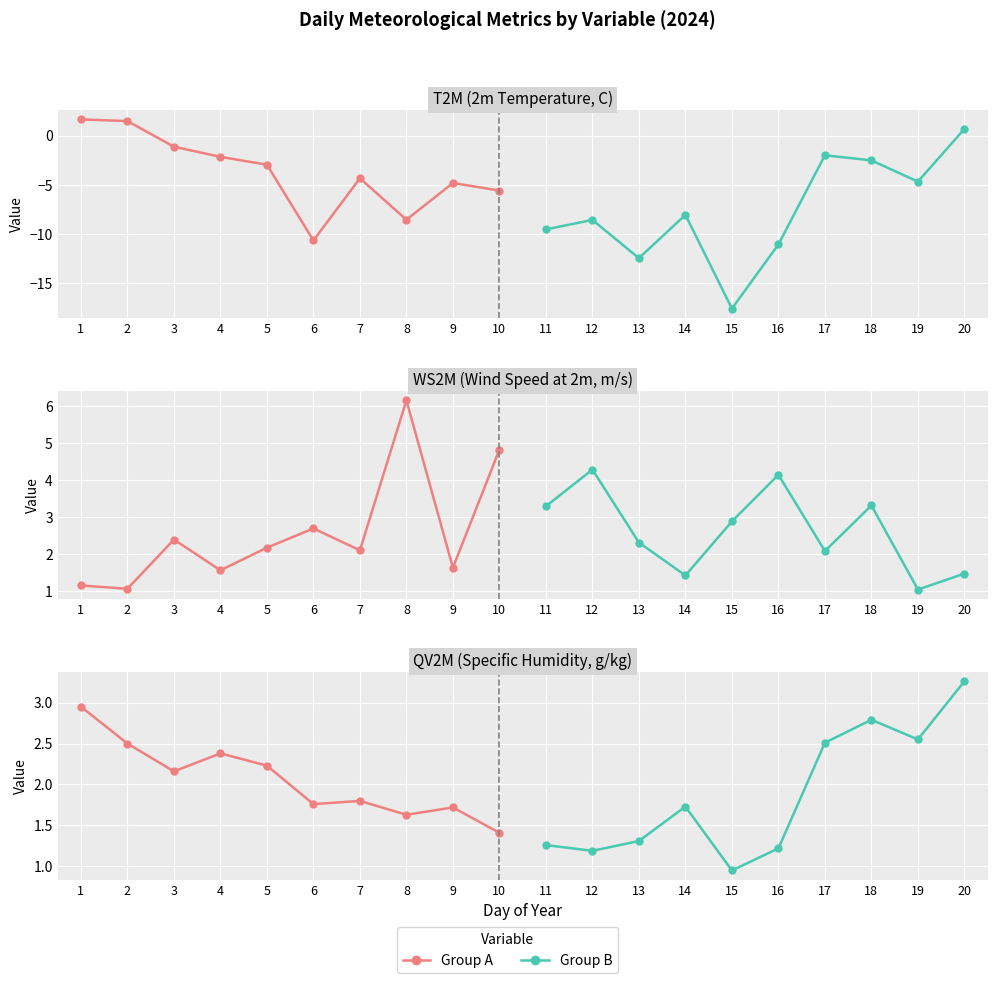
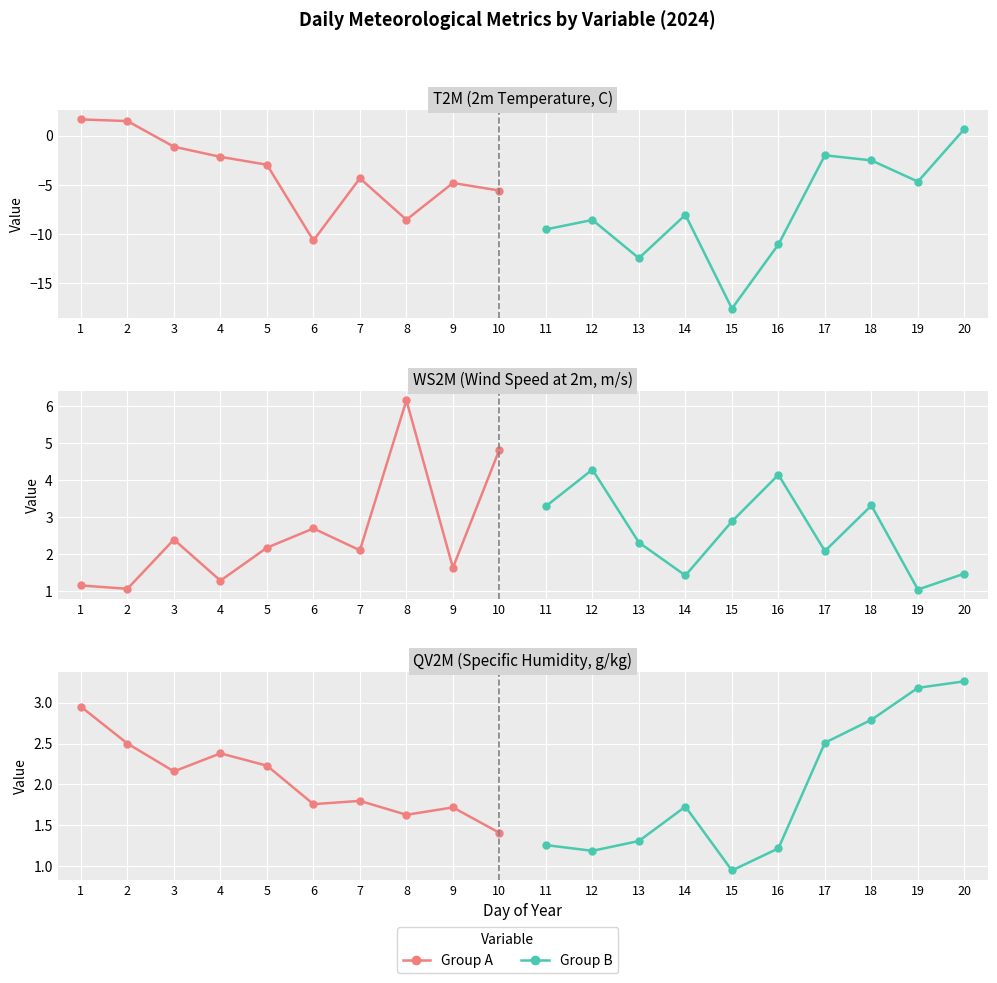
  {
    "T2M (2m Temperature, C)": {
      "Group A": {
        "1": 2,
        "2": 2,
        "3": -1,
        "4": -2,
        "5": -3,
        "6": -11,
        "7": -4,
        "8": -9,
        "9": -5,
        "10": -6
      },
      "Group B": {
        "11": -10,
        "12": -9,
        "13": -12,
        "14": -8,
        "15": -18,
        "16": -11,
        "17": -2,
        "18": -3,
        "19": -5,
        "20": 1
      }
    },
    "WS2M (Wind Speed at 2m, m/s)": {
      "Group A": {
        "1": 1.2,
        "2": 1.1,
        "3": 2.4,
-       "4": 1.6,
+       "4": 1.3,
        "5": 2.2,
        "6": 2.7,
        "7": 2.1,
        "8": 6.2,
        "9": 1.6,
        "10": 4.8
      },
      "Group B": {
        "11": 3.3,
        "12": 4.3,
        "13": 2.3,
        "14": 1.4,
        "15": 2.9,
        "16": 4.2,
        "17": 2.1,
        "18": 3.3,
        "19": 1.1,
        "20": 1.5
      }
    },
    "QV2M (Specific Humidity, g/kg)": {
      "Group A": {
        "1": 3.0,
        "2": 2.5,
        "3": 2.2,
        "4": 2.4,
        "5": 2.2,
        "6": 1.8,
        "7": 1.8,
        "8": 1.6,
        "9": 1.7,
        "10": 1.4
      },
      "Group B": {
        "11": 1.3,
        "12": 1.2,
        "13": 1.3,
        "14": 1.7,
        "15": 1.0,
        "16": 1.2,
        "17": 2.5,
        "18": 2.8,
-       "19": 2.6,
+       "19": 3.2,
        "20": 3.3
      }
    }
  }
